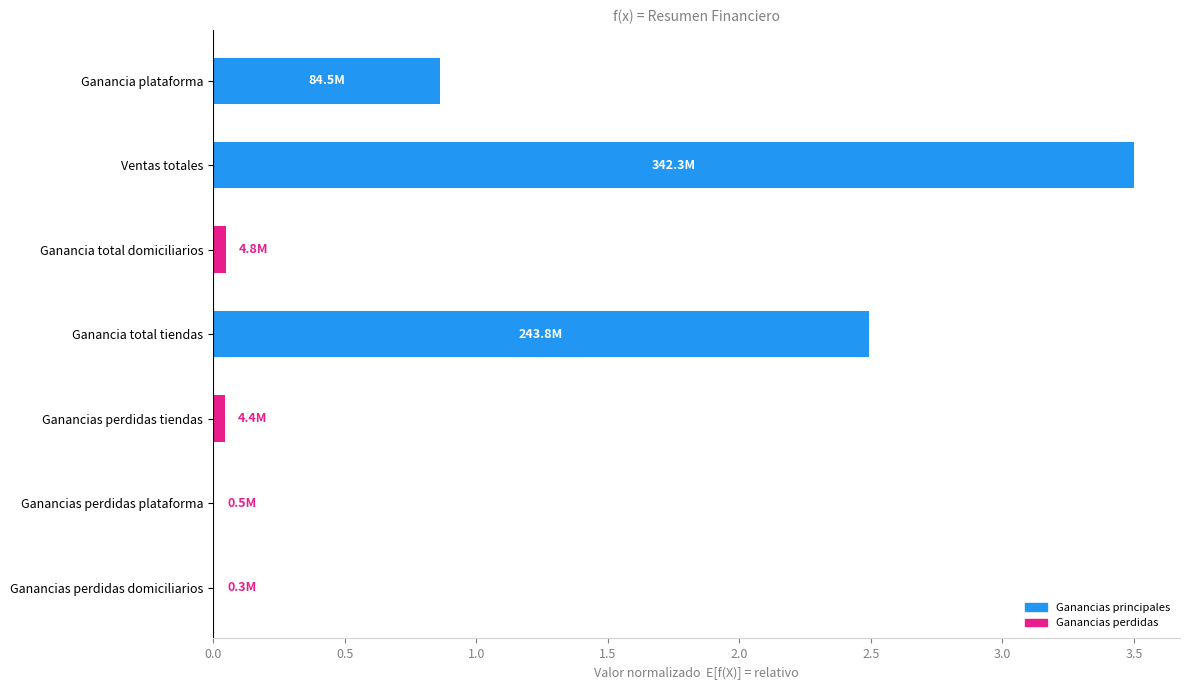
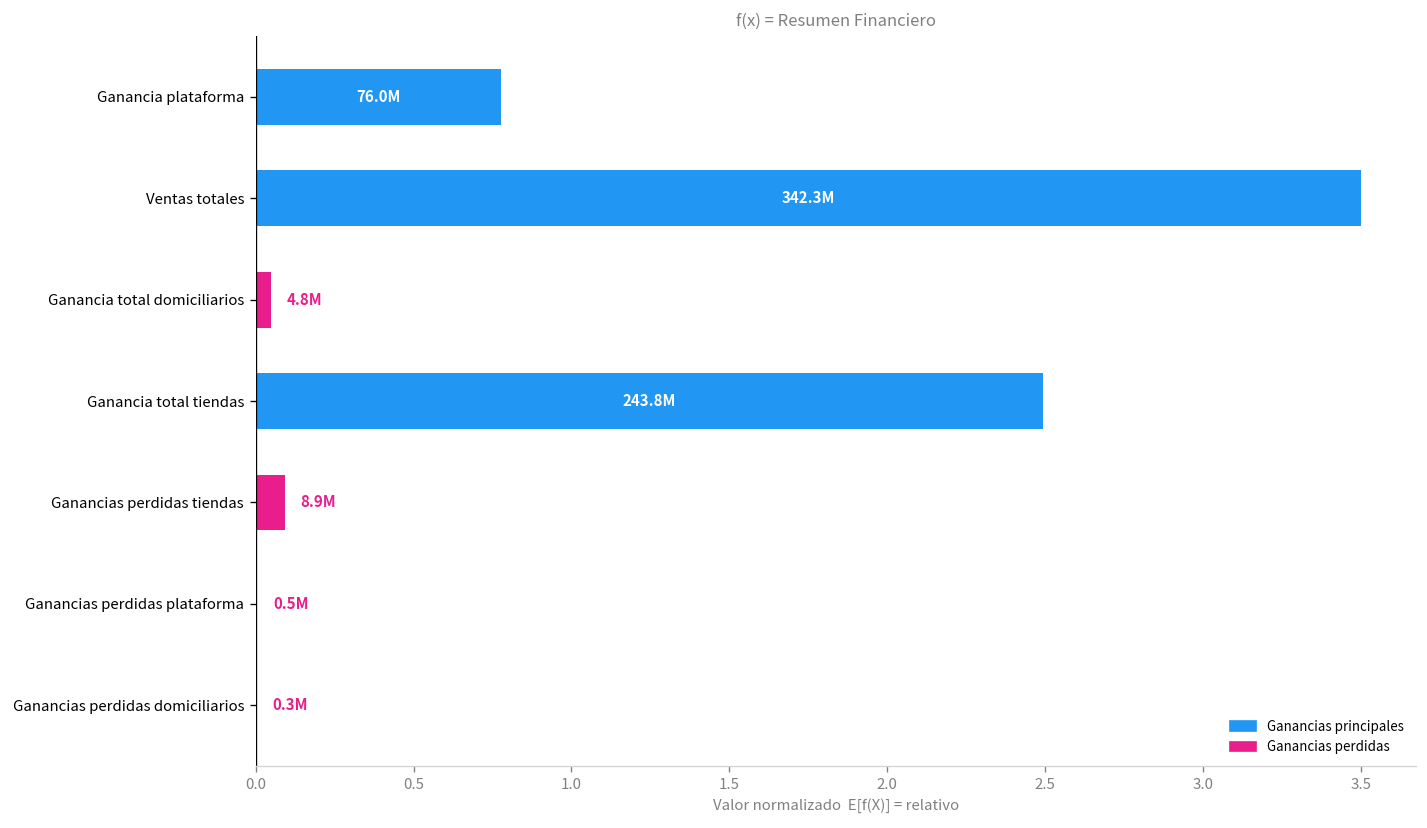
  {
-   "Ganancia plataforma": "84.5M",
-   "Ganancias perdidas tiendas": "4.4M",
+   "Ganancia plataforma": "76.0M",
+   "Ganancias perdidas tiendas": "8.9M",
    "Ganancias perdidas plataforma": "0.5M",
    "Ganancias perdidas domiciliarios": "0.3M"
  }
